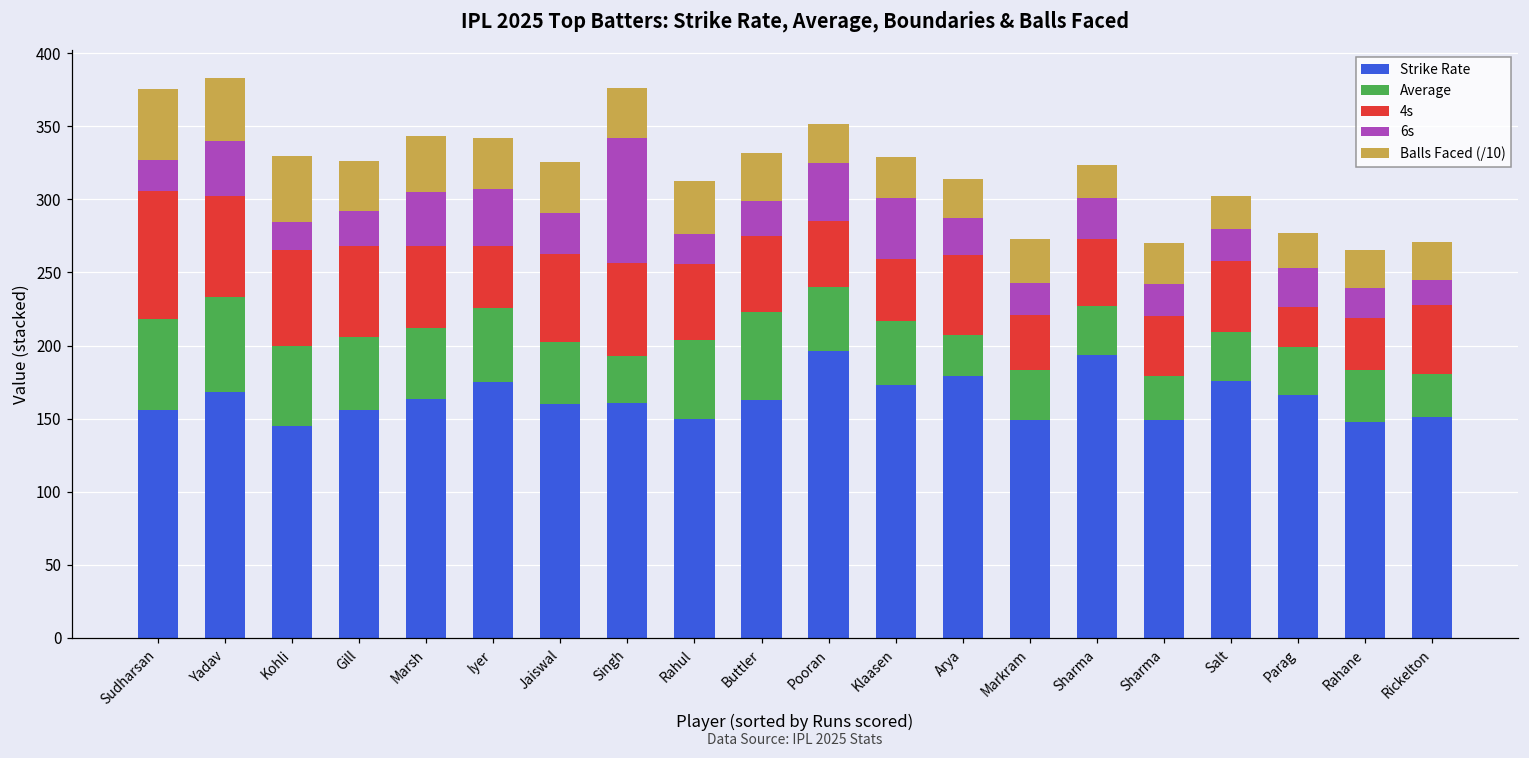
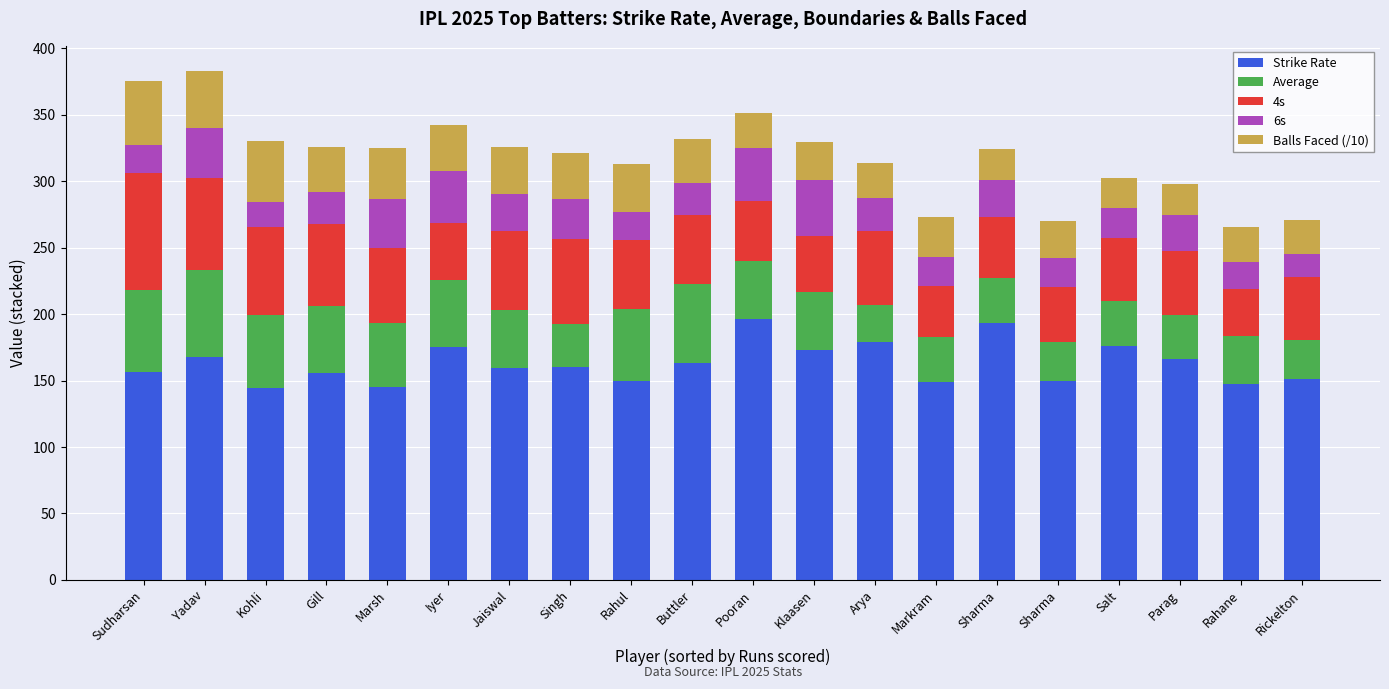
  {
    "Strike Rate": {
      "Sudharsan": 156,
      "Yadav": 168,
      "Kohli": 145,
      "Gill": 156,
-     "Marsh": 164,
+     "Marsh": 145,
      "Iyer": 175,
      "Jaiswal": 160,
      "Singh": 161,
      "Rahul": 150,
      "Buttler": 163,
      "Pooran": 196,
      "Klaasen": 173,
      "Arya": 179,
      "Markram": 149,
      "Salt": 176,
      "Parag": 167,
      "Rahane": 148,
      "Rickelton": 151
    },
    "Average": {
      "Sudharsan": 62,
      "Yadav": 65,
      "Kohli": 55,
      "Gill": 50,
      "Marsh": 48,
      "Iyer": 50,
      "Jaiswal": 43,
      "Singh": 32,
      "Rahul": 54,
      "Buttler": 60,
      "Pooran": 44,
      "Klaasen": 44,
      "Arya": 28,
      "Markram": 34,
      "Salt": 34,
      "Parag": 33,
      "Rahane": 35,
      "Rickelton": 30
    },
    "4s": {
      "Sudharsan": 88,
      "Yadav": 69,
      "Kohli": 66,
      "Gill": 62,
      "Marsh": 56,
      "Iyer": 43,
      "Jaiswal": 60,
      "Singh": 64,
      "Rahul": 52,
      "Buttler": 52,
      "Pooran": 45,
      "Klaasen": 42,
      "Arya": 55,
      "Markram": 38,
      "Salt": 48,
-     "Parag": 27,
+     "Parag": 48,
      "Rahane": 36,
      "Rickelton": 47
    },
    "6s": {
      "Sudharsan": 21,
      "Yadav": 38,
      "Kohli": 19,
      "Gill": 24,
      "Marsh": 37,
      "Iyer": 39,
      "Jaiswal": 28,
-     "Singh": 85,
+     "Singh": 30,
      "Rahul": 21,
      "Buttler": 24,
      "Pooran": 40,
      "Klaasen": 42,
      "Arya": 25,
      "Markram": 22,
      "Salt": 22,
      "Parag": 27,
      "Rahane": 20,
      "Rickelton": 17
    },
    "Balls Faced (/10)": {
      "Sudharsan": 49,
      "Yadav": 43,
      "Kohli": 45,
      "Gill": 34,
      "Marsh": 38,
      "Iyer": 35,
      "Jaiswal": 35,
      "Singh": 34,
      "Rahul": 36,
      "Buttler": 33,
      "Pooran": 27,
      "Klaasen": 28,
      "Arya": 27,
      "Markram": 30,
      "Salt": 23,
      "Parag": 24,
      "Rahane": 26,
      "Rickelton": 26
    }
  }
